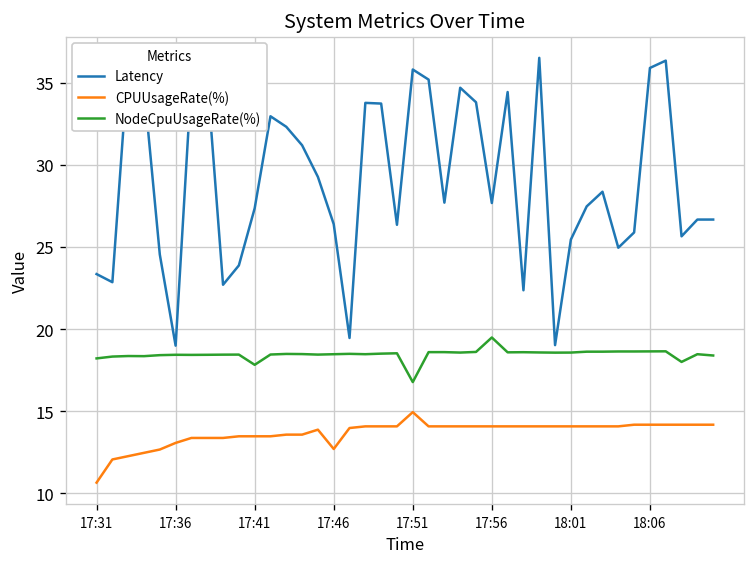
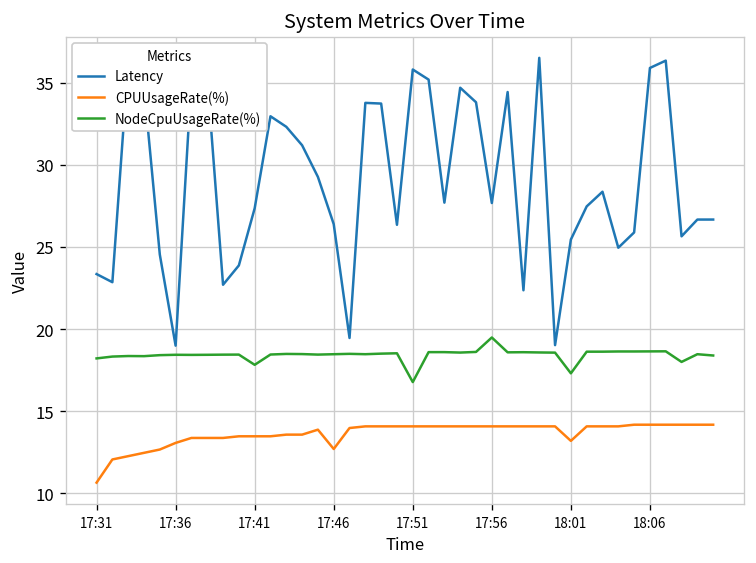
  {
    "Latency": {
      "17:31": 23.4,
      "17:36": 19.0,
      "17:41": 27.4,
      "17:46": 26.4,
      "17:51": 35.8,
      "17:56": 27.7,
      "18:01": 25.5,
      "18:06": 35.9
    },
    "CPUUsageRate(%)": {
      "17:31": 10.7,
      "17:36": 13.1,
      "17:41": 13.5,
      "17:46": 12.7,
-     "17:51": 14.9,
+     "17:51": 14.1,
      "17:56": 14.1,
-     "18:01": 14.1,
+     "18:01": 13.2,
      "18:06": 14.2
    },
    "NodeCpuUsageRate(%)": {
      "17:31": 18.2,
      "17:36": 18.4,
      "17:41": 17.8,
      "17:46": 18.5,
      "17:51": 16.8,
      "17:56": 19.5,
-     "18:01": 18.6,
+     "18:01": 17.3,
      "18:06": 18.6
    }
  }
